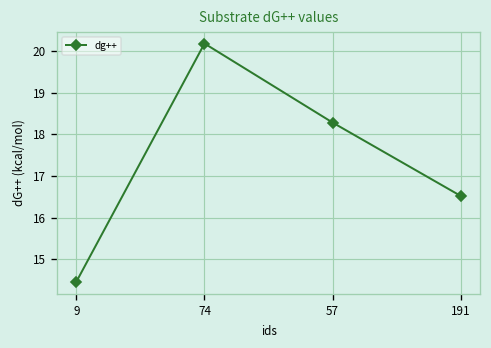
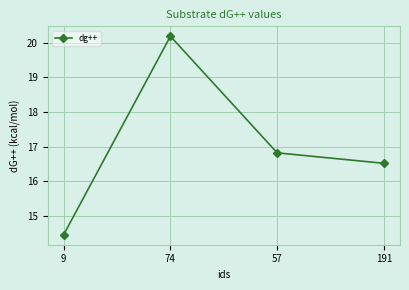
  {
    "9": 14.5,
    "74": 20.2,
-   "57": 18.3,
+   "57": 16.8,
    "191": 16.5
  }
